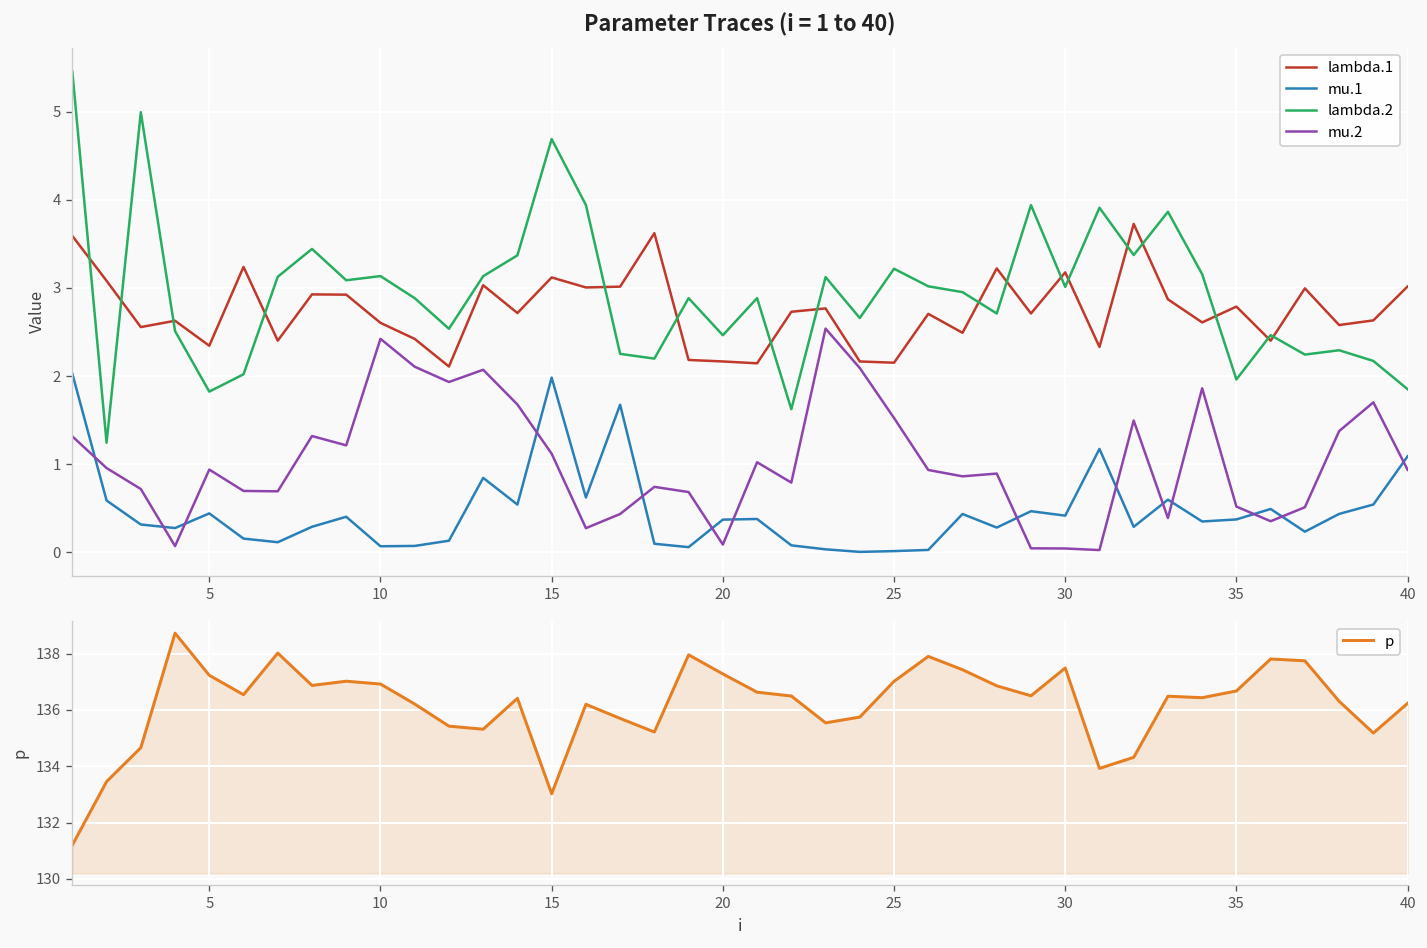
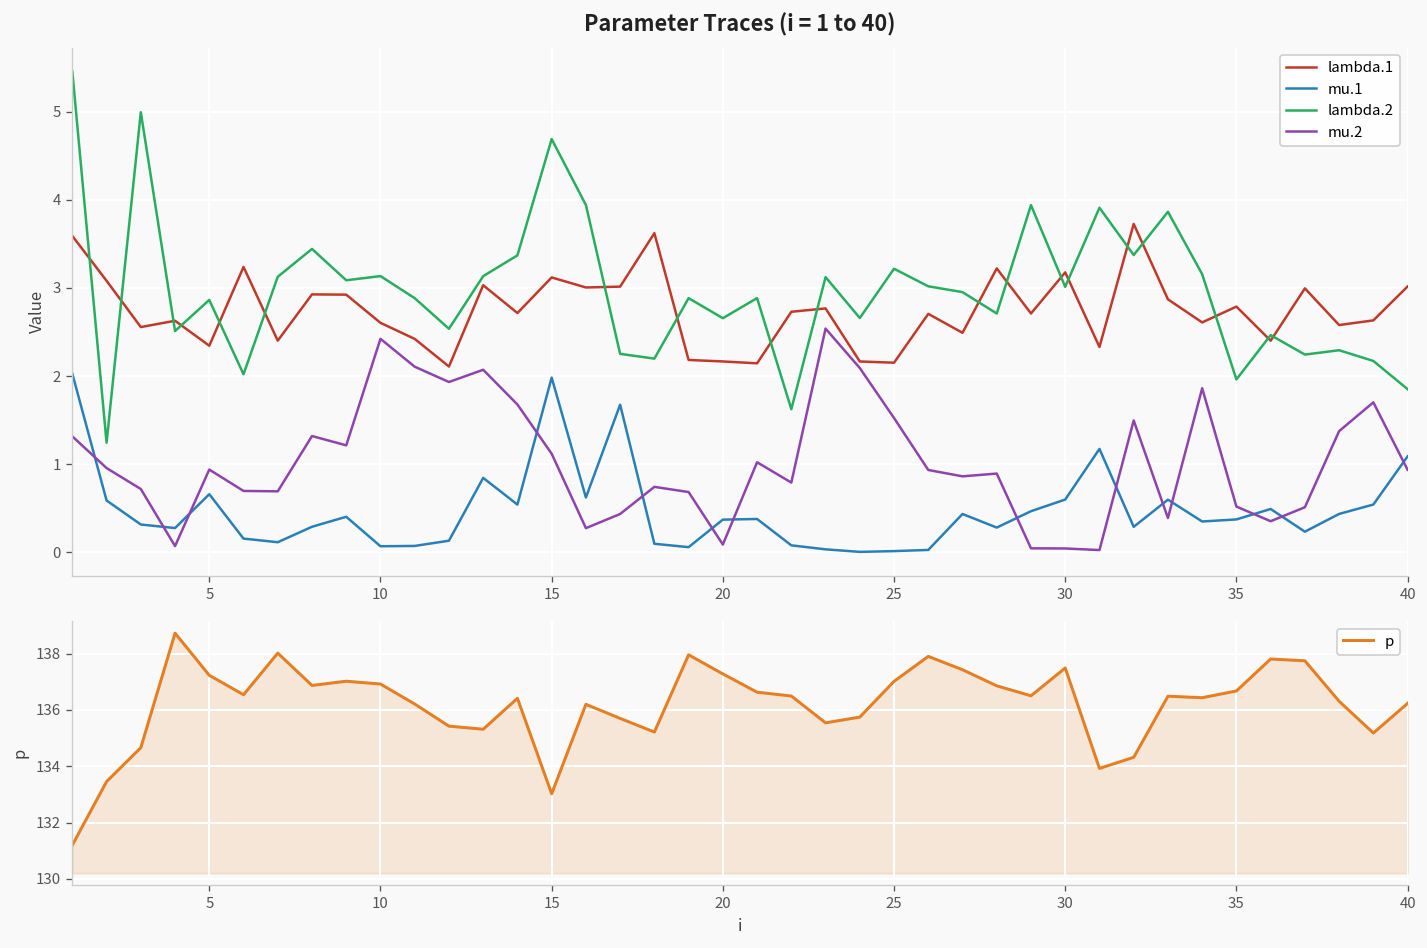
  {
    "Parameter Traces (i = 1 to 40)": {
      "lambda.1": {
        "5": 2.3,
        "10": 2.6,
        "15": 3.1,
        "20": 2.2,
        "25": 2.2,
        "30": 3.2,
        "35": 2.8,
        "40": 3.0
      },
      "mu.1": {
-       "5": 0.4,
+       "5": 0.7,
        "10": 0.1,
        "15": 2.0,
        "20": 0.4,
        "25": 0.0,
-       "30": 0.4,
+       "30": 0.6,
        "35": 0.4,
        "40": 1.1
      },
      "lambda.2": {
-       "5": 1.8,
+       "5": 2.9,
        "10": 3.1,
        "15": 4.7,
-       "20": 2.5,
+       "20": 2.7,
        "25": 3.2,
        "30": 3.0,
        "35": 2.0,
        "40": 1.9
      },
      "mu.2": {
        "5": 0.9,
        "10": 2.4,
        "15": 1.1,
        "20": 0.1,
        "25": 1.5,
        "30": 0.0,
        "35": 0.5,
        "40": 0.9
      }
    }
  }
